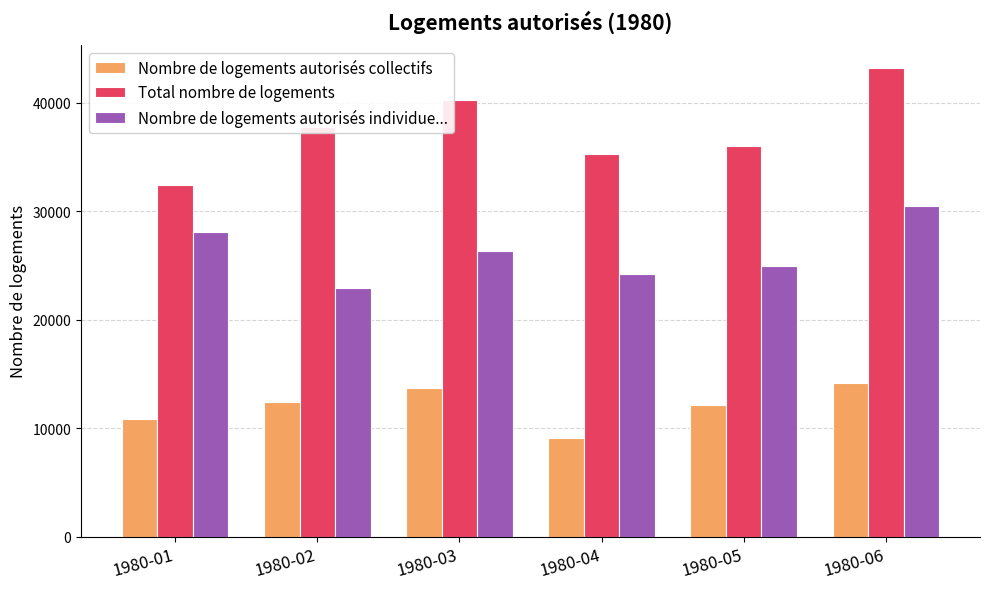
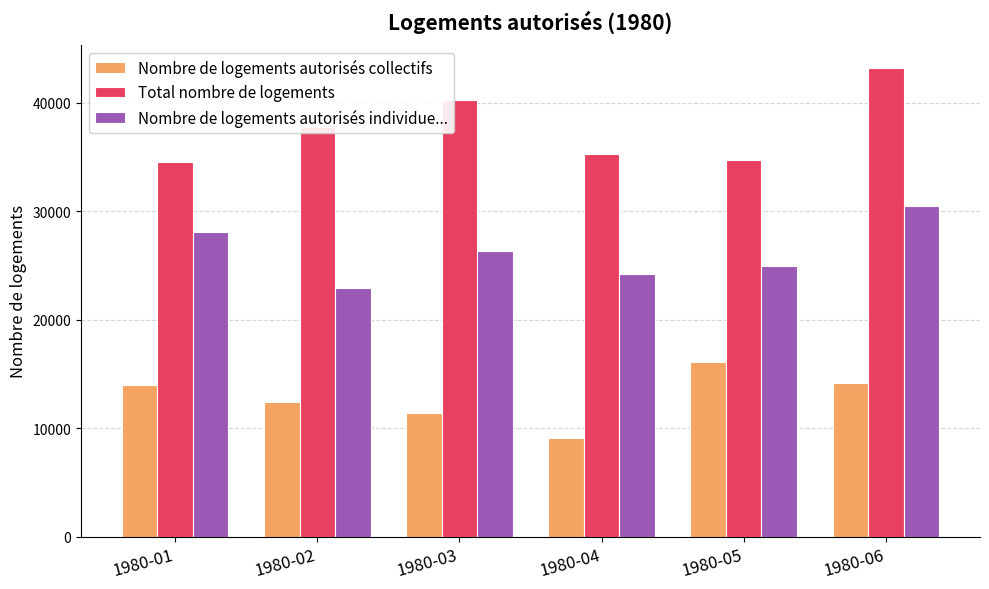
  {
    "Nombre de logements autorisés collectifs": {
-     "1980-01": 10900,
+     "1980-01": 14000,
      "1980-02": 12500,
-     "1980-03": 13700,
+     "1980-03": 11500,
      "1980-04": 9100,
-     "1980-05": 12200,
+     "1980-05": 16100,
      "1980-06": 14200
    },
    "Total nombre de logements": {
-     "1980-01": 32500,
+     "1980-01": 34500,
      "1980-03": 40200,
      "1980-04": 35300,
-     "1980-05": 36100,
+     "1980-05": 34800,
      "1980-06": 43200
    },
    "Nombre de logements autorisés individue...": {
      "1980-01": 28100,
      "1980-02": 23000,
      "1980-03": 26400,
      "1980-04": 24300,
      "1980-05": 24900,
      "1980-06": 30500
    }
  }
